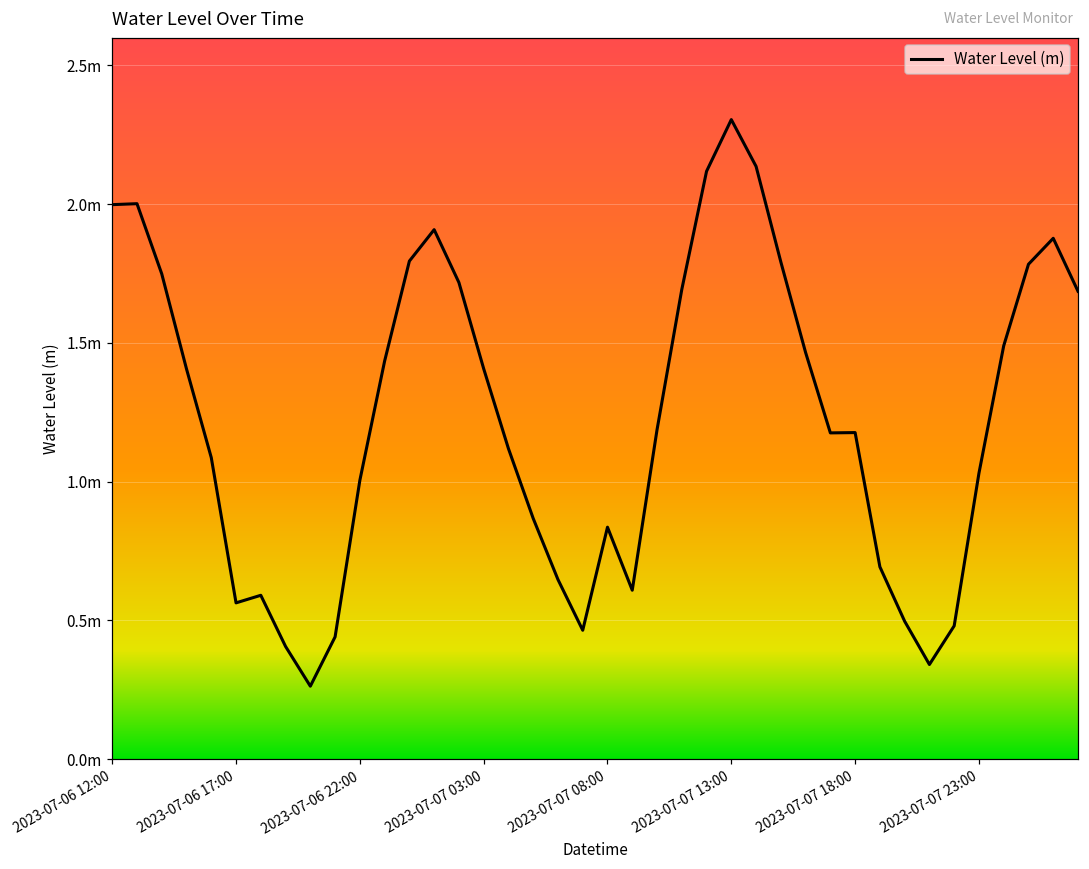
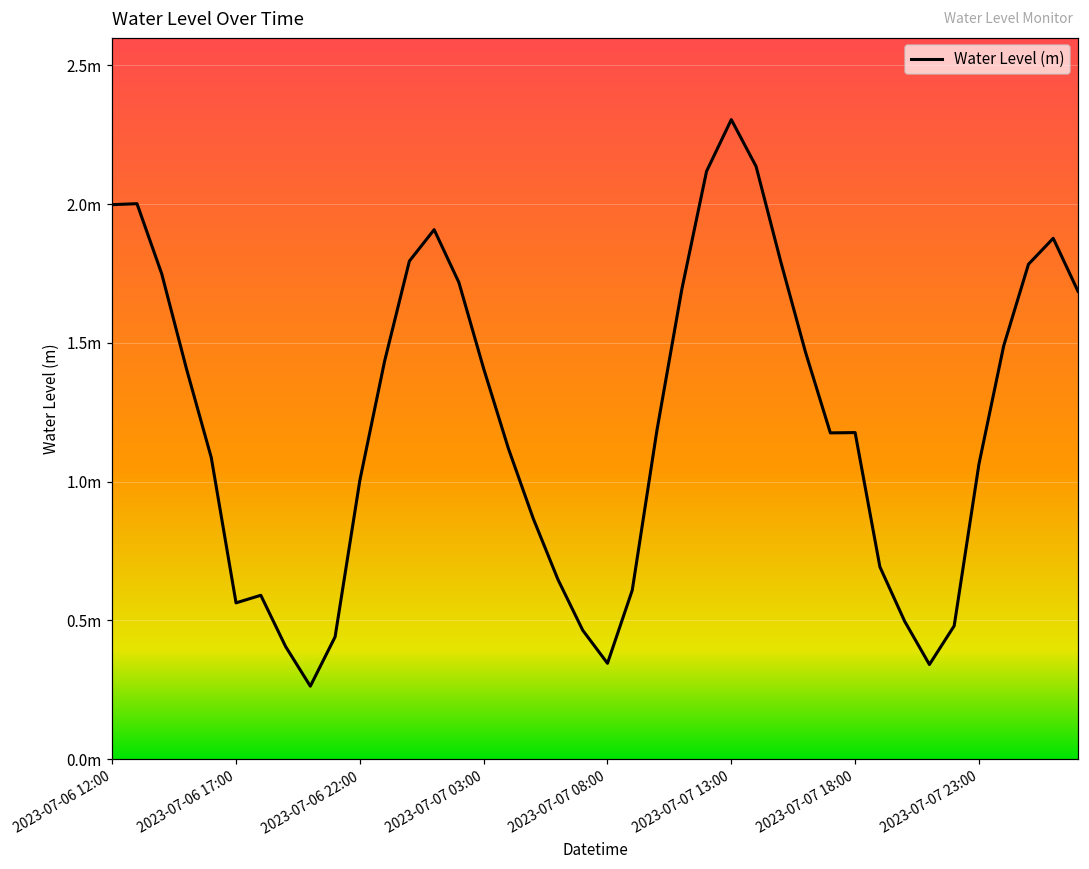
  {
    "2023-07-06 12:00": "2.00m",
    "2023-07-06 17:00": "0.56m",
    "2023-07-06 22:00": "1.00m",
    "2023-07-07 03:00": "1.41m",
-   "2023-07-07 08:00": "0.84m",
+   "2023-07-07 08:00": "0.35m",
    "2023-07-07 13:00": "2.30m",
    "2023-07-07 18:00": "1.18m",
-   "2023-07-07 23:00": "1.03m"
+   "2023-07-07 23:00": "1.06m"
  }
